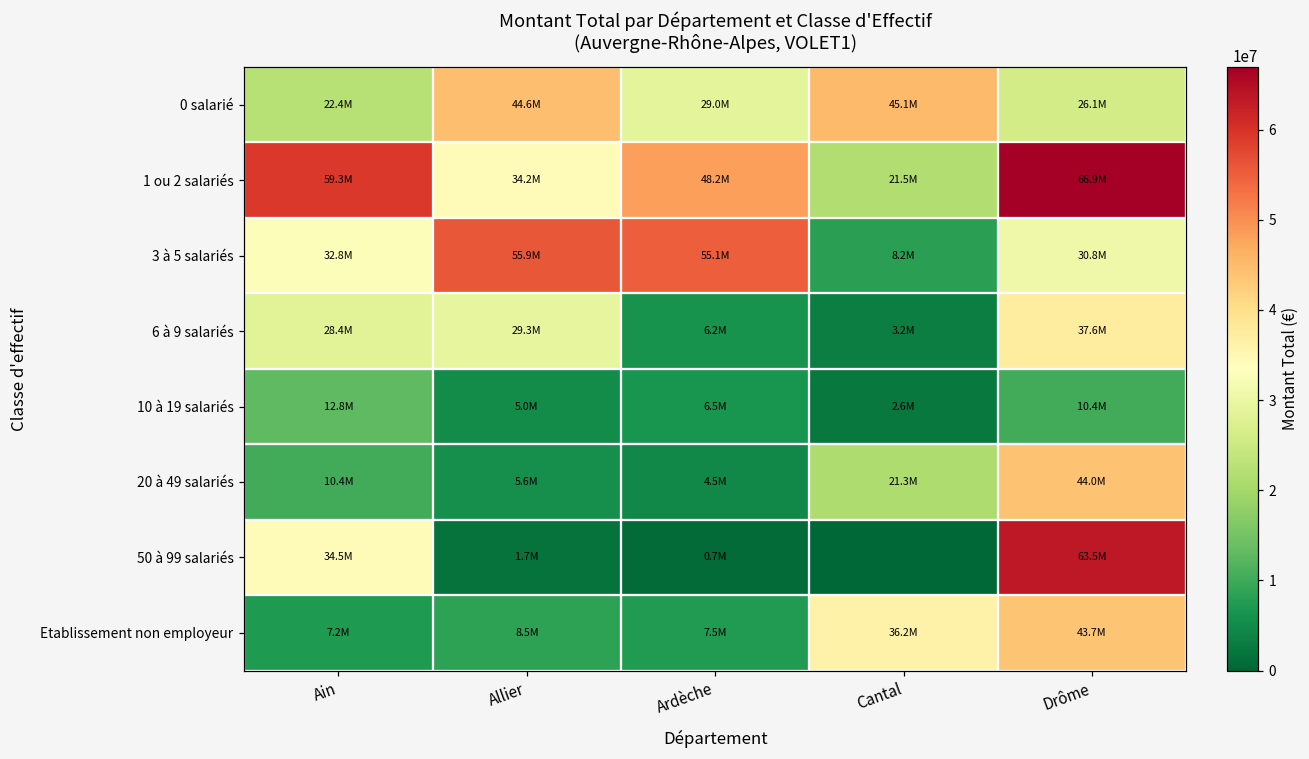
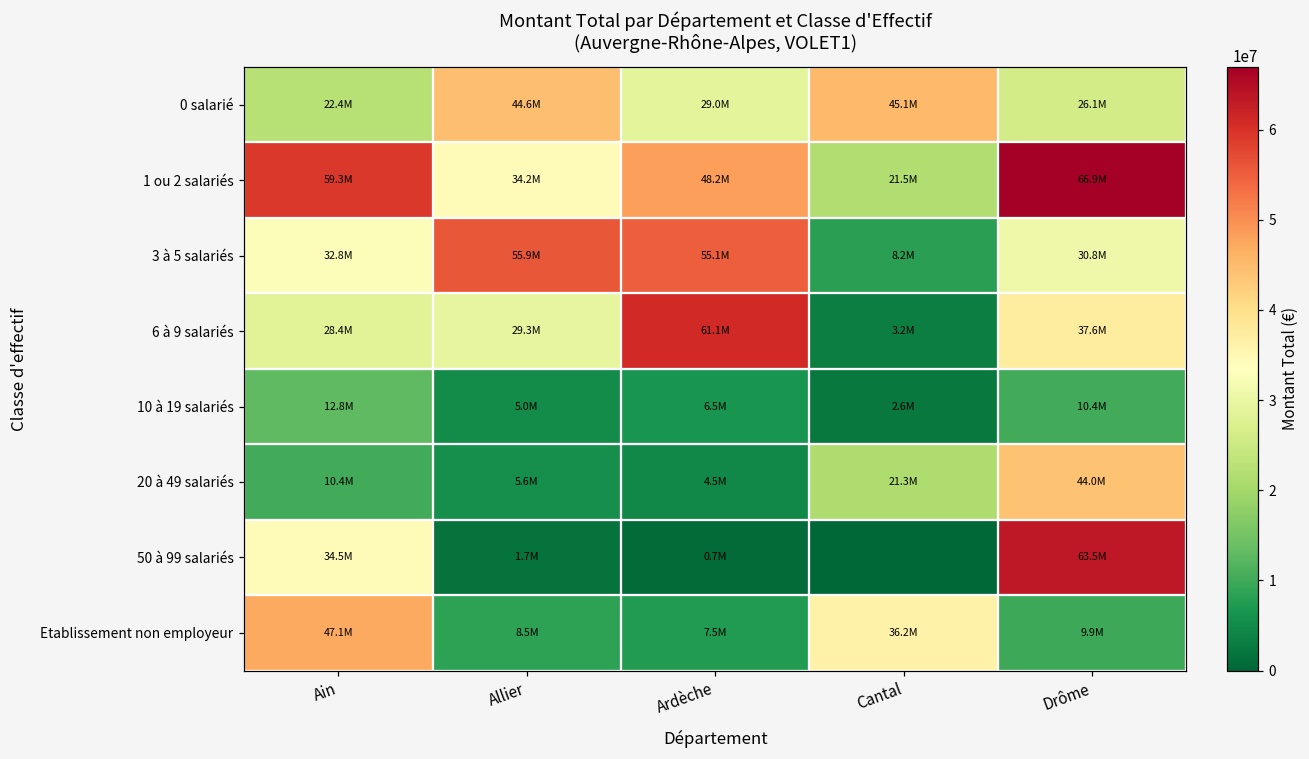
  {
    "0 salarié": {
      "Ain": "22.4M",
      "Allier": "44.6M",
      "Ardèche": "29.0M",
      "Cantal": "45.1M",
      "Drôme": "26.1M"
    },
    "1 ou 2 salariés": {
      "Ain": "59.3M",
      "Allier": "34.2M",
      "Ardèche": "48.2M",
      "Cantal": "21.5M",
      "Drôme": "66.9M"
    },
    "3 à 5 salariés": {
      "Ain": "32.8M",
      "Allier": "55.9M",
      "Ardèche": "55.1M",
      "Cantal": "8.2M",
      "Drôme": "30.8M"
    },
    "6 à 9 salariés": {
      "Ain": "28.4M",
      "Allier": "29.3M",
-     "Ardèche": "6.2M",
+     "Ardèche": "61.1M",
      "Cantal": "3.2M",
      "Drôme": "37.6M"
    },
    "10 à 19 salariés": {
      "Ain": "12.8M",
      "Allier": "5.0M",
      "Ardèche": "6.5M",
      "Cantal": "2.6M",
      "Drôme": "10.4M"
    },
    "20 à 49 salariés": {
      "Ain": "10.4M",
      "Allier": "5.6M",
      "Ardèche": "4.5M",
      "Cantal": "21.3M",
      "Drôme": "44.0M"
    },
    "50 à 99 salariés": {
      "Ain": "34.5M",
      "Allier": "1.7M",
      "Ardèche": "0.7M",
      "Drôme": "63.5M"
    },
    "Etablissement non employeur": {
-     "Ain": "7.2M",
+     "Ain": "47.1M",
      "Allier": "8.5M",
      "Ardèche": "7.5M",
      "Cantal": "36.2M",
-     "Drôme": "43.7M"
+     "Drôme": "9.9M"
    }
  }
